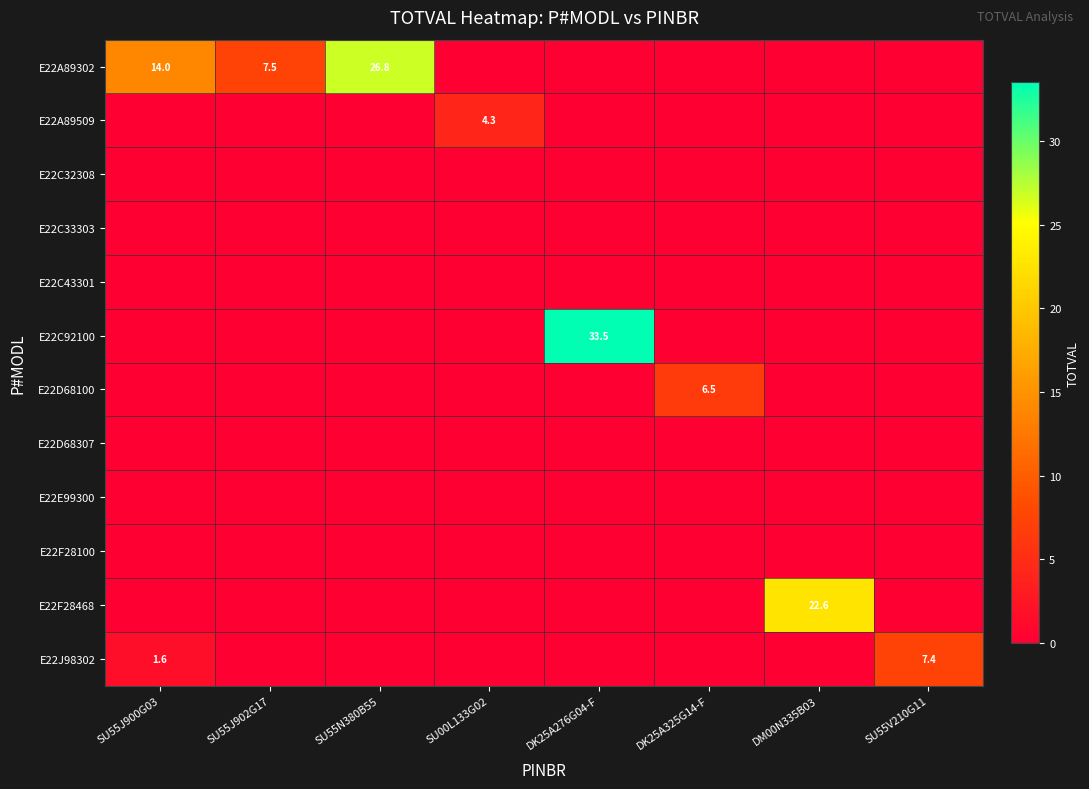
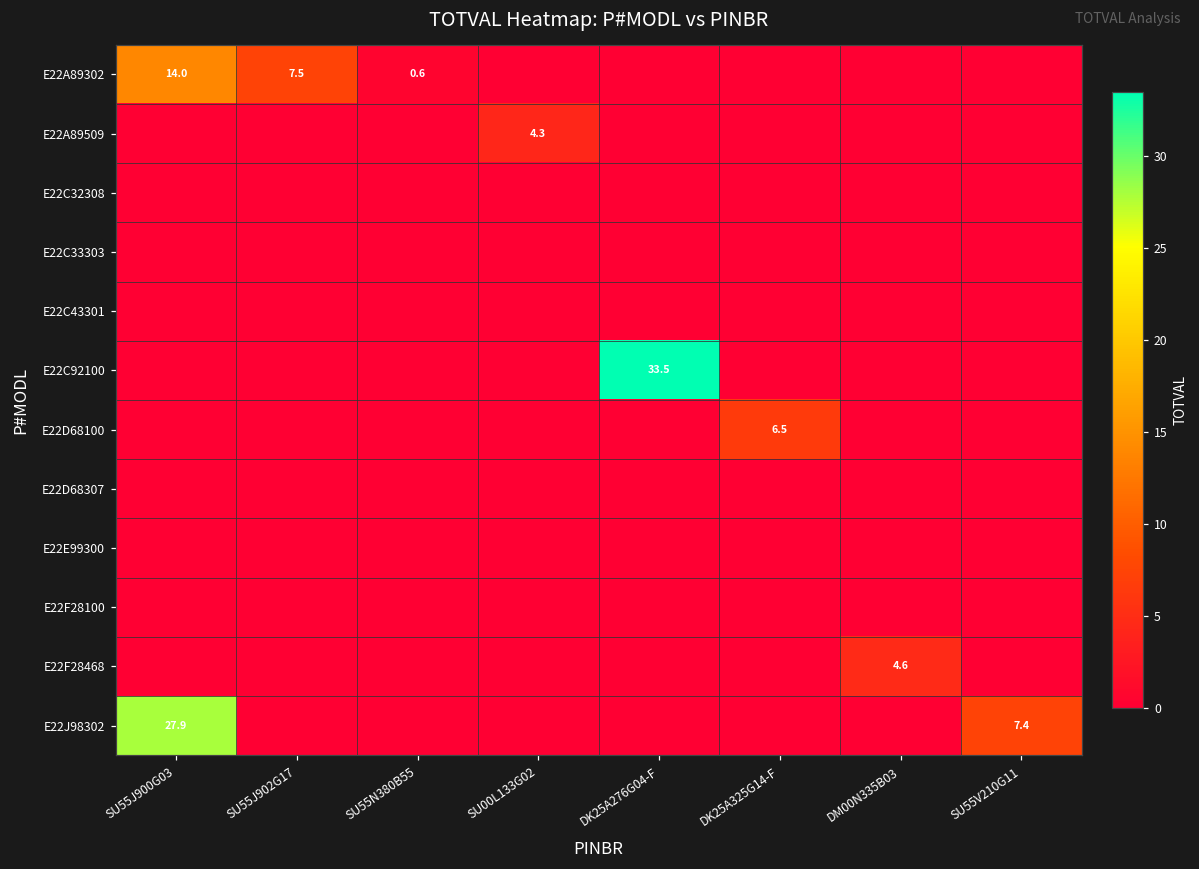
  {
    "E22A89302": {
      "SU55J900G03": 14.0,
      "SU55J902G17": 7.5,
-     "SU55N380B55": 26.8
+     "SU55N380B55": 0.6
    },
    "E22A89509": {
      "SU00L133G02": 4.3
    },
    "E22C92100": {
      "DK25A276G04-F": 33.5
    },
    "E22D68100": {
      "DK25A325G14-F": 6.5
    },
    "E22F28468": {
-     "DM00N335B03": 22.6
+     "DM00N335B03": 4.6
    },
    "E22J98302": {
-     "SU55J900G03": 1.6,
+     "SU55J900G03": 27.9,
      "SU55V210G11": 7.4
    }
  }
